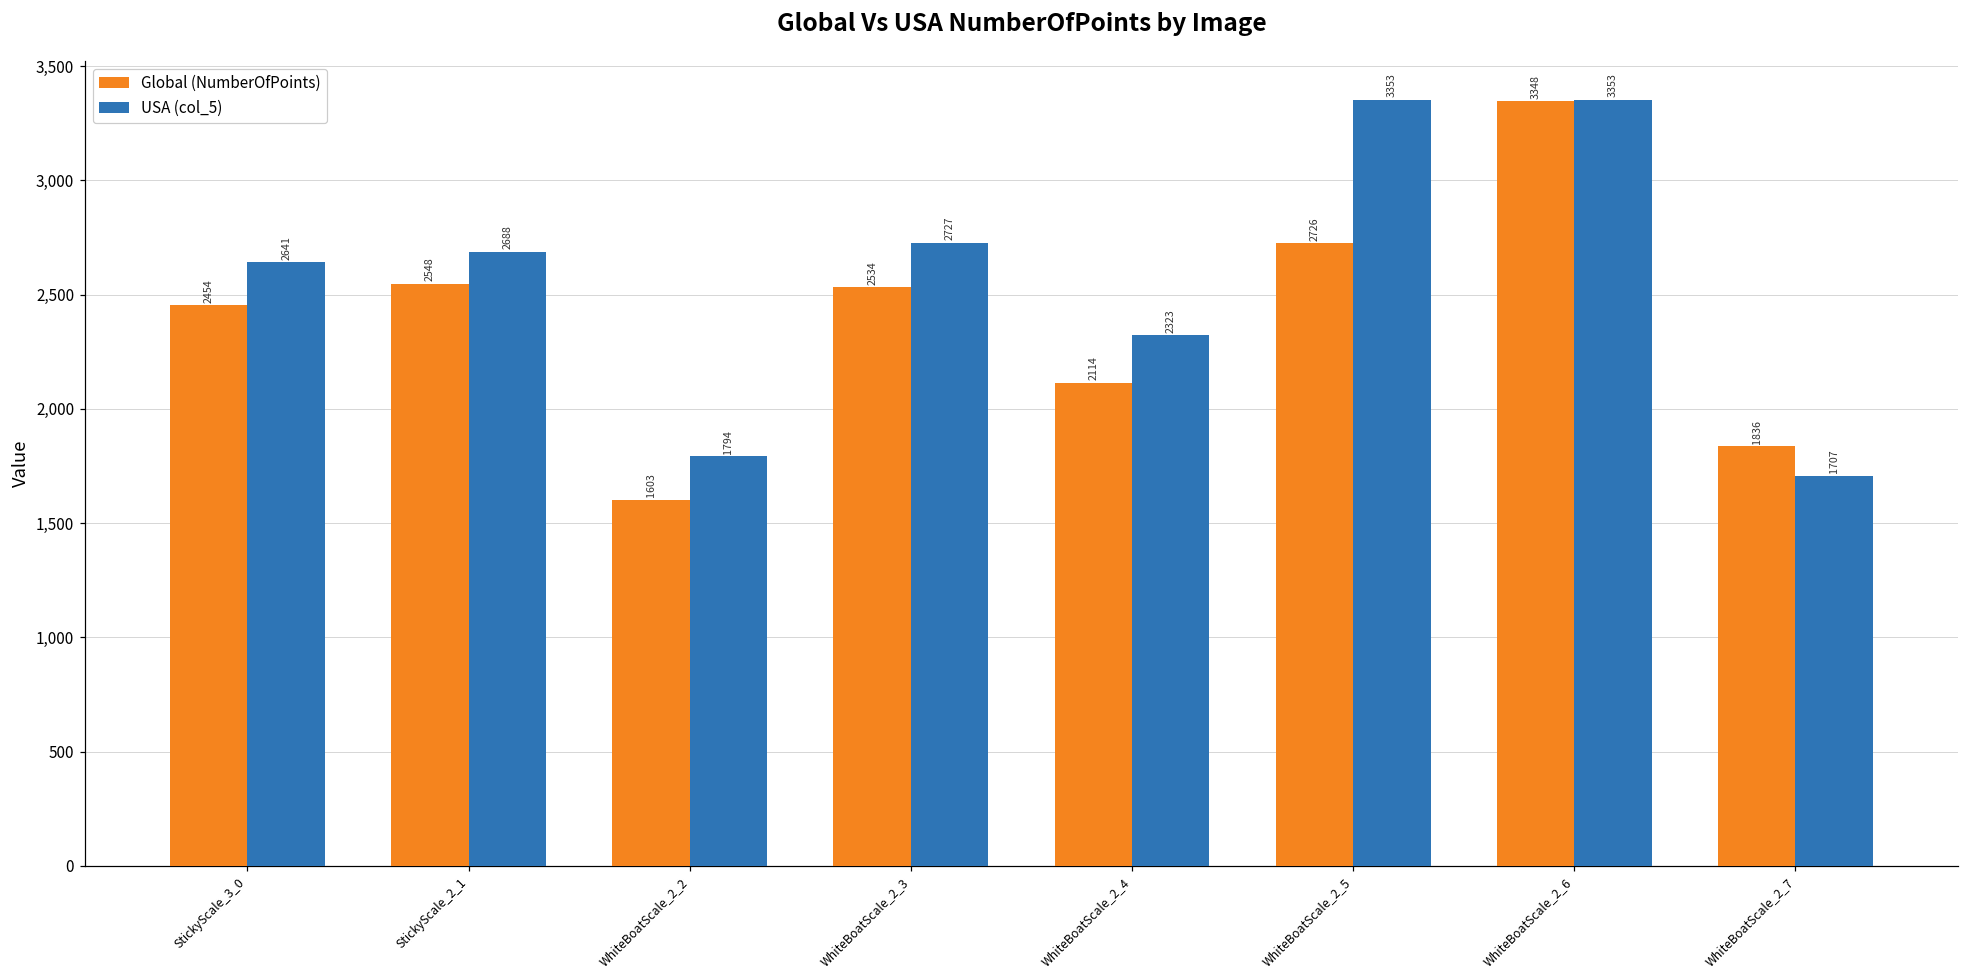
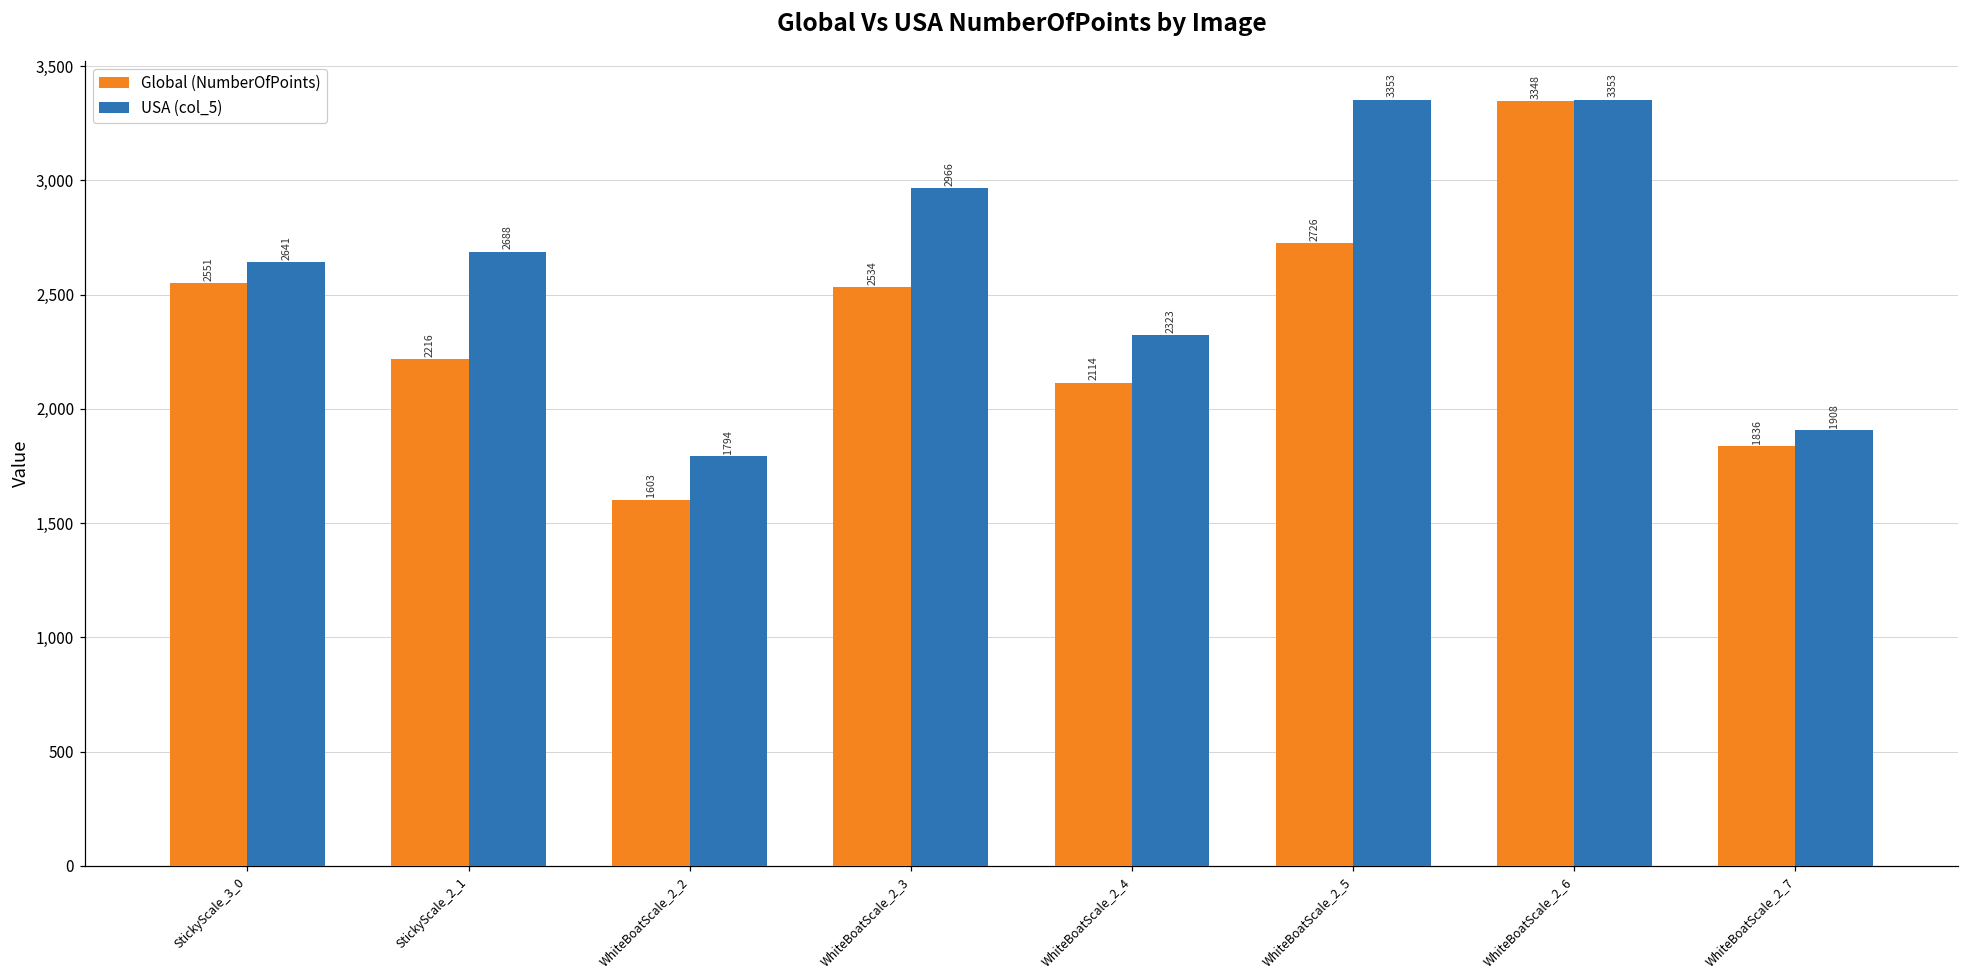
  {
    "Global (NumberOfPoints)": {
-     "StickyScale_3_0": 2454,
-     "StickyScale_2_1": 2548,
+     "StickyScale_3_0": 2551,
+     "StickyScale_2_1": 2216,
      "WhiteBoatScale_2_2": 1603,
      "WhiteBoatScale_2_3": 2534,
      "WhiteBoatScale_2_4": 2114,
      "WhiteBoatScale_2_5": 2726,
      "WhiteBoatScale_2_6": 3348,
      "WhiteBoatScale_2_7": 1836
    },
    "USA (col_5)": {
      "StickyScale_3_0": 2641,
      "StickyScale_2_1": 2688,
      "WhiteBoatScale_2_2": 1794,
-     "WhiteBoatScale_2_3": 2727,
+     "WhiteBoatScale_2_3": 2966,
      "WhiteBoatScale_2_4": 2323,
      "WhiteBoatScale_2_5": 3353,
      "WhiteBoatScale_2_6": 3353,
-     "WhiteBoatScale_2_7": 1707
+     "WhiteBoatScale_2_7": 1908
    }
  }
